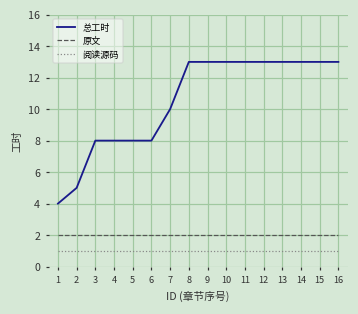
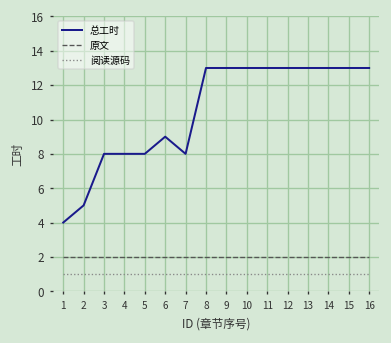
  {
    "总工时": {
      "1": 4,
      "2": 5,
      "3": 8,
      "4": 8,
      "5": 8,
-     "6": 8,
-     "7": 10,
+     "6": 9,
+     "7": 8,
      "8": 13,
      "9": 13,
      "10": 13,
      "11": 13,
      "12": 13,
      "13": 13,
      "14": 13,
      "15": 13,
      "16": 13
    },
    "原文": {
      "1": 2,
      "2": 2,
      "3": 2,
      "4": 2,
      "5": 2,
      "6": 2,
      "7": 2,
      "8": 2,
      "9": 2,
      "10": 2,
      "11": 2,
      "12": 2,
      "13": 2,
      "14": 2,
      "15": 2,
      "16": 2
    },
    "阅读源码": {
      "1": 1,
      "2": 1,
      "3": 1,
      "4": 1,
      "5": 1,
      "6": 1,
      "7": 1,
      "8": 1,
      "9": 1,
      "10": 1,
      "11": 1,
      "12": 1,
      "13": 1,
      "14": 1,
      "15": 1,
      "16": 1
    }
  }
